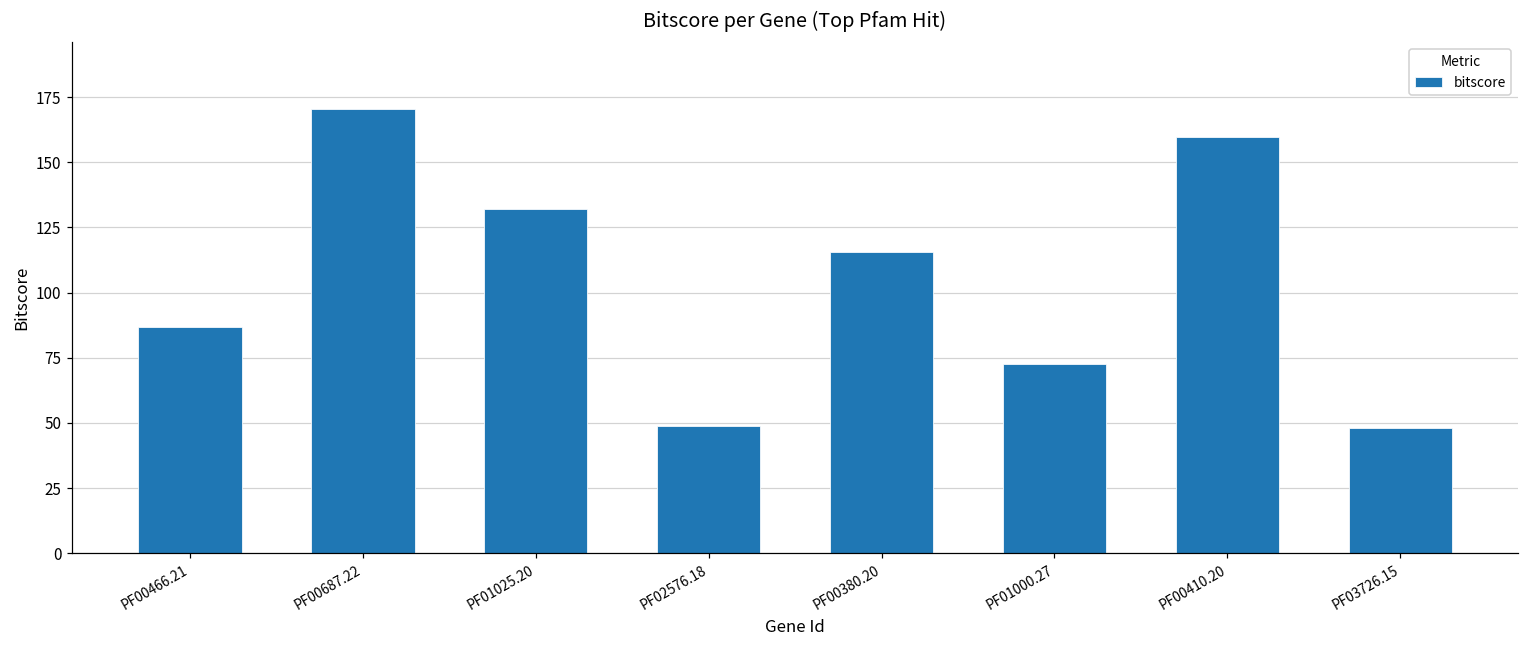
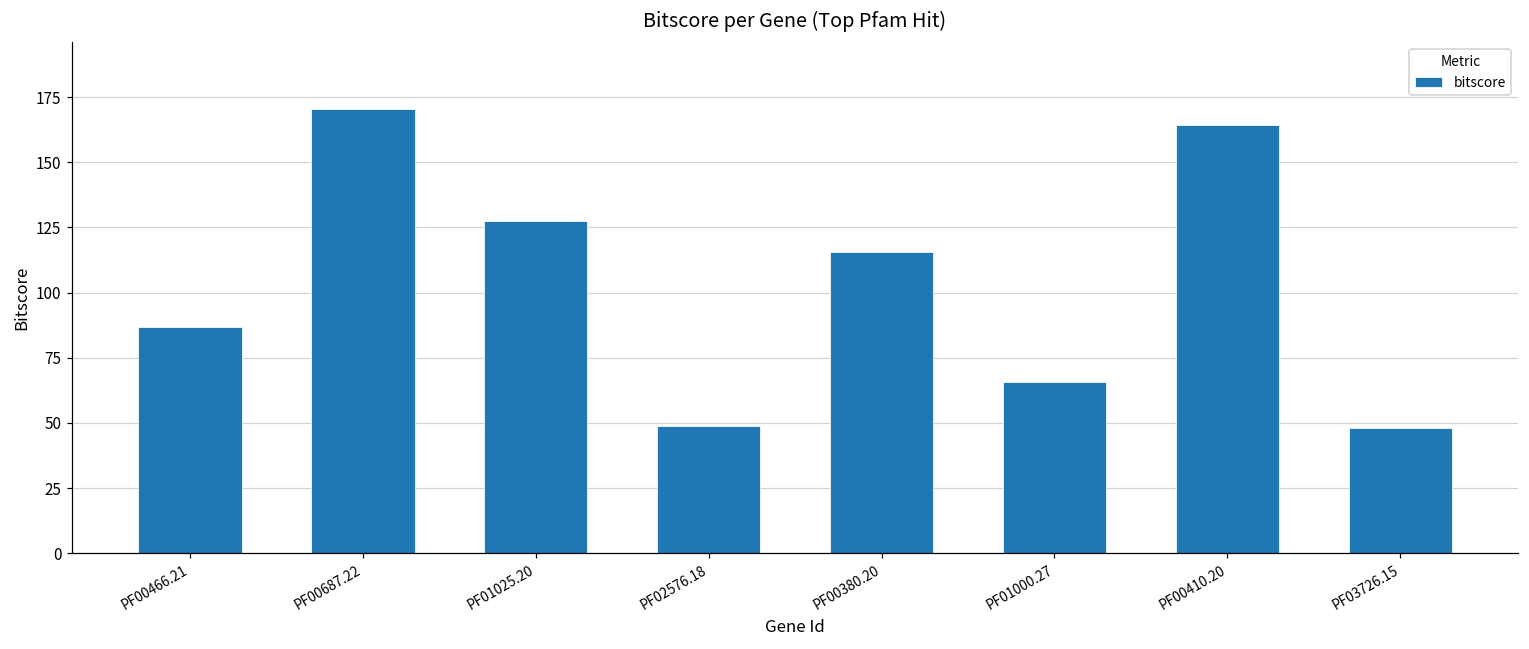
  {
    "PF00466.21": 87,
    "PF00687.22": 170,
-   "PF01025.20": 132,
+   "PF01025.20": 128,
    "PF02576.18": 49,
    "PF00380.20": 116,
-   "PF01000.27": 73,
-   "PF00410.20": 160,
+   "PF01000.27": 66,
+   "PF00410.20": 164,
    "PF03726.15": 48
  }
